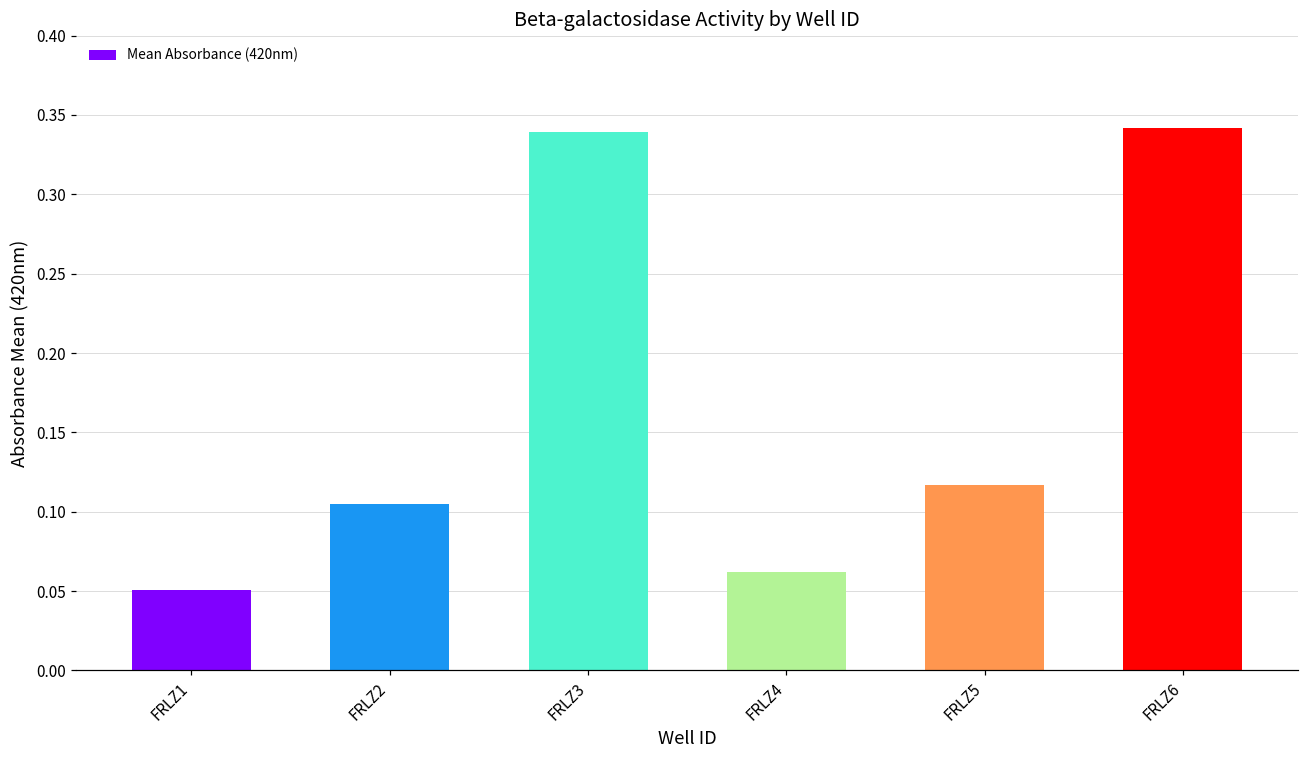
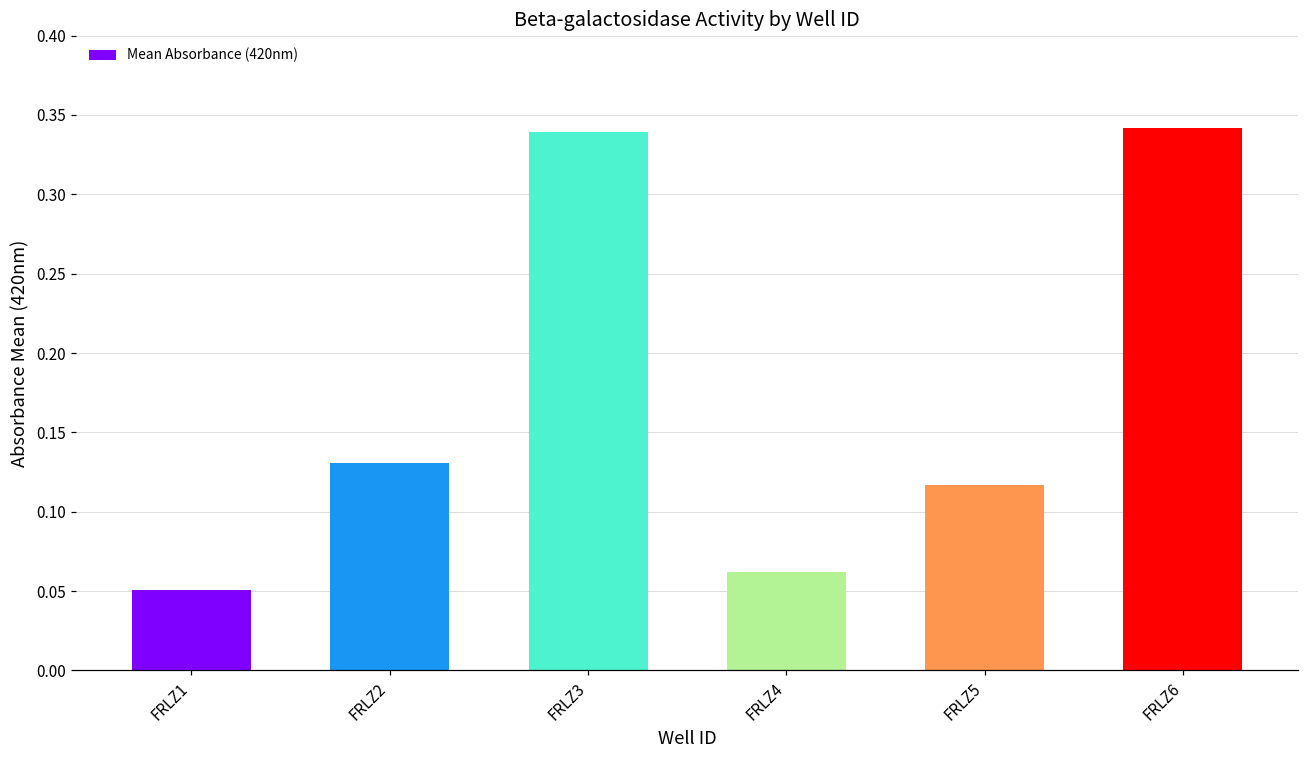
  {
    "FRLZ1": 0.051,
-   "FRLZ2": 0.105,
+   "FRLZ2": 0.131,
    "FRLZ3": 0.339,
    "FRLZ4": 0.062,
    "FRLZ5": 0.117,
    "FRLZ6": 0.342
  }
